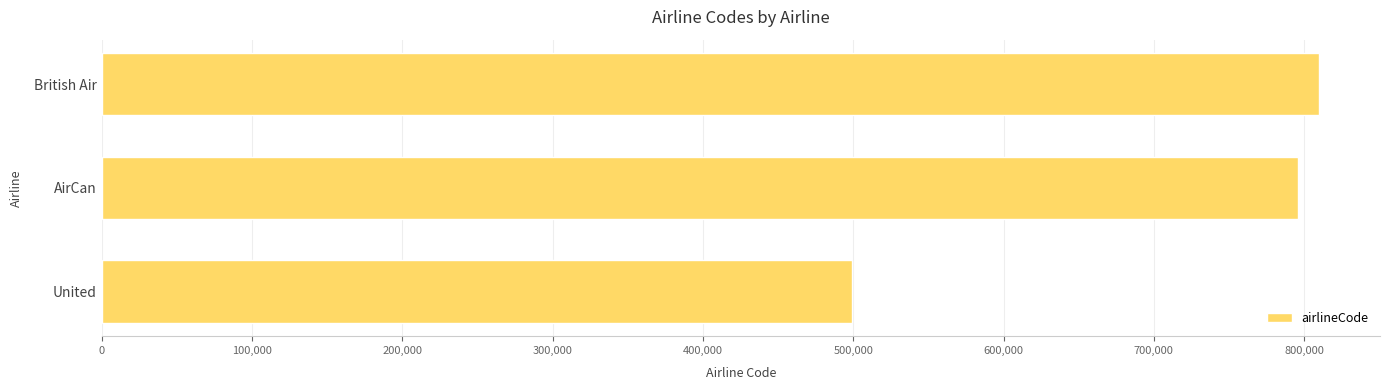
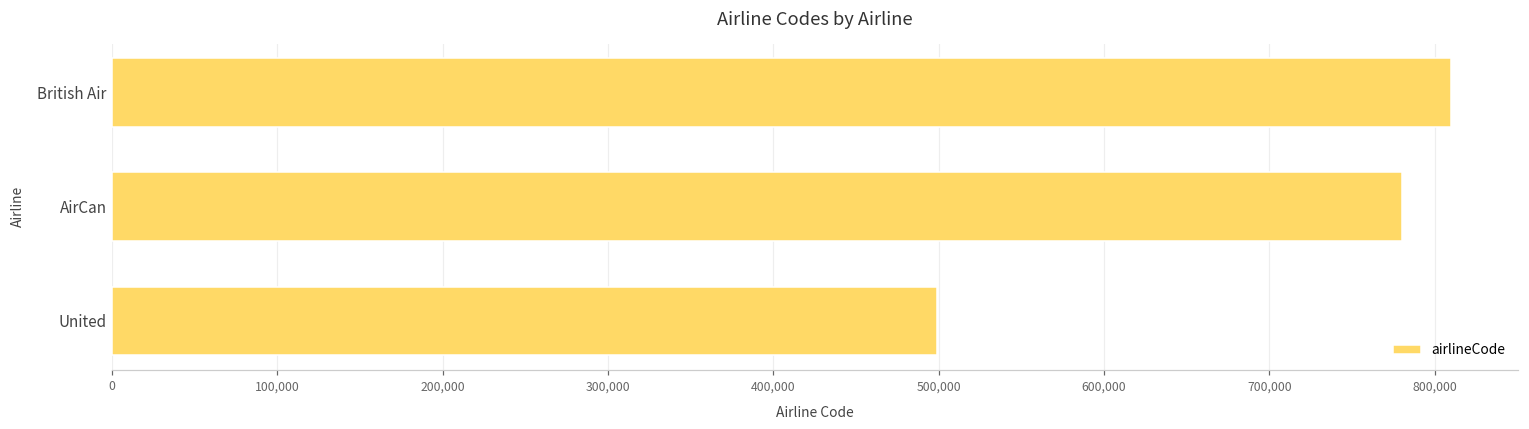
  {
    "British Air": "810,000",
-   "AirCan": "796,000",
+   "AirCan": "780,000",
    "United": "499,000"
  }
